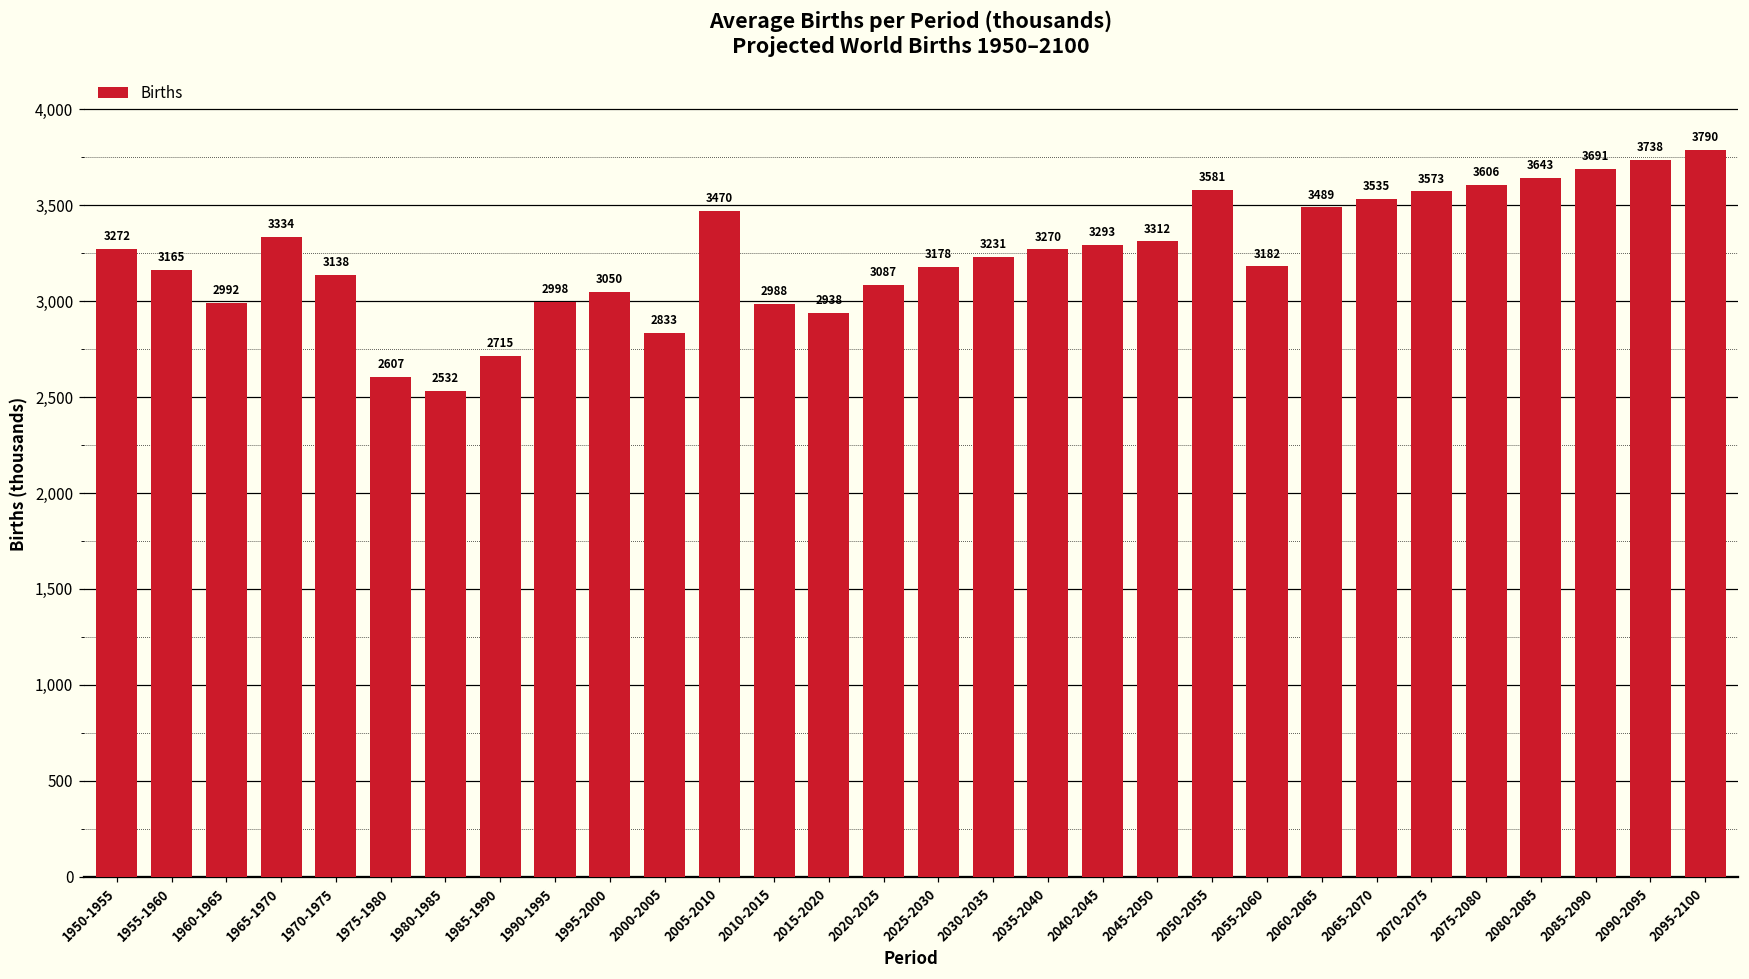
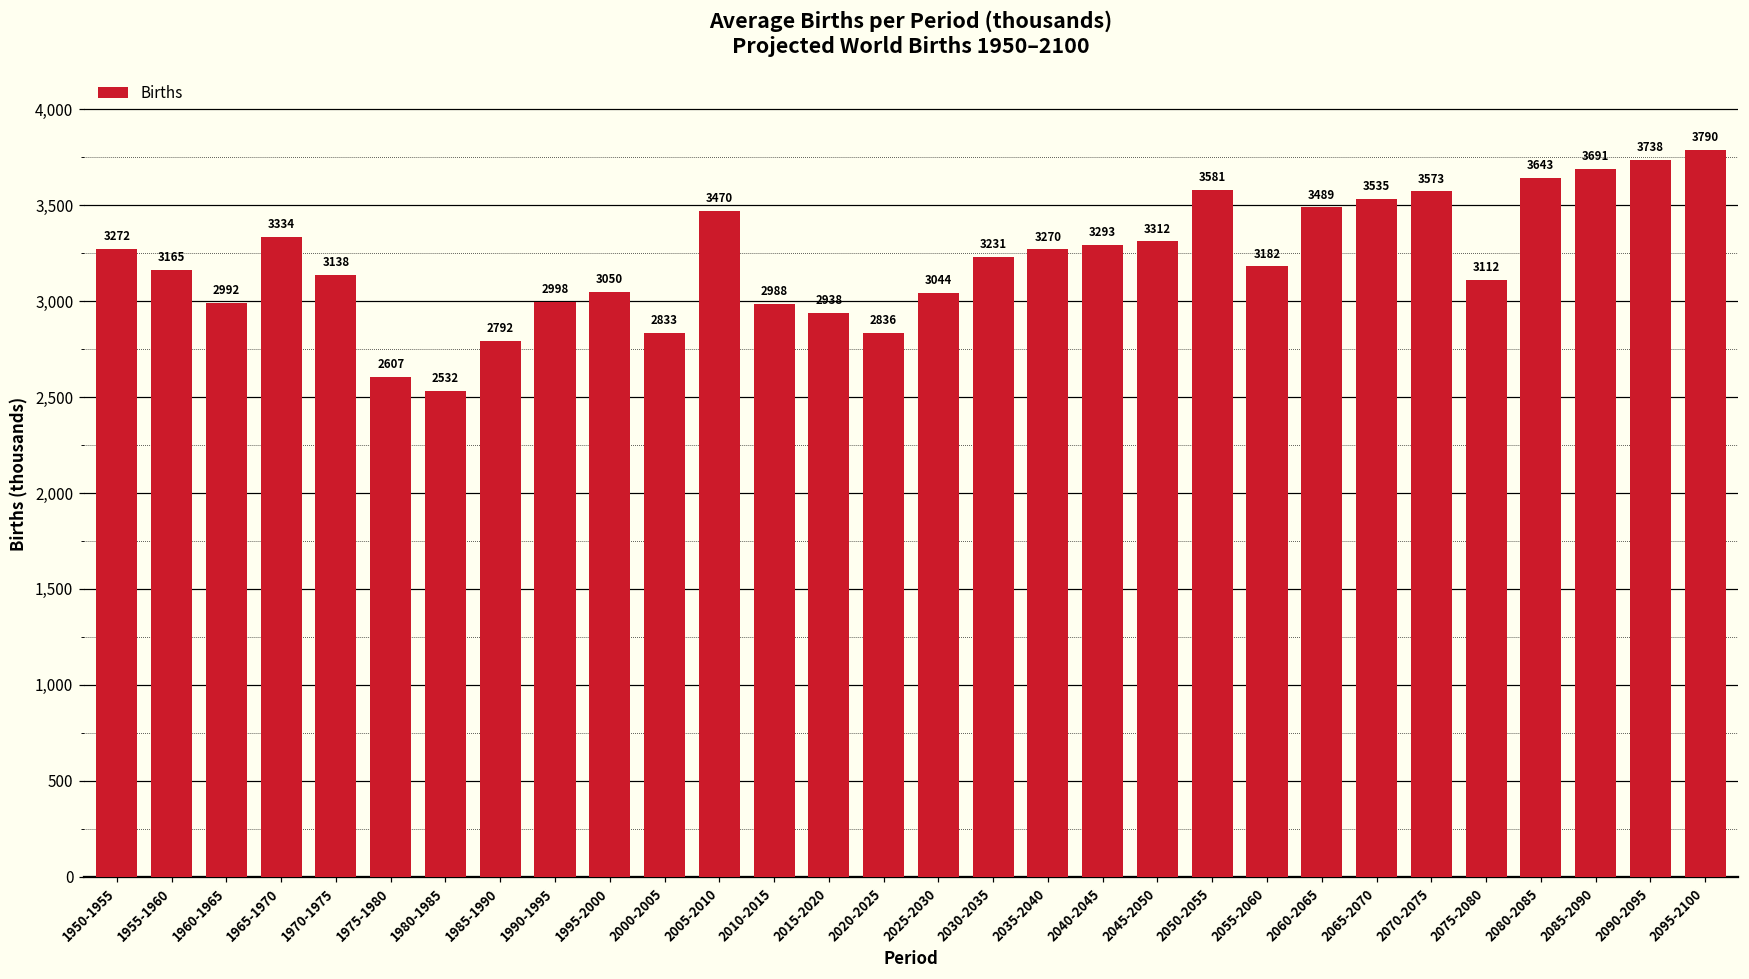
  {
    "1950-1955": 3272,
    "1955-1960": 3165,
    "1960-1965": 2992,
    "1965-1970": 3334,
    "1970-1975": 3138,
    "1975-1980": 2607,
    "1980-1985": 2532,
-   "1985-1990": 2715,
+   "1985-1990": 2792,
    "1990-1995": 2998,
    "1995-2000": 3050,
    "2000-2005": 2833,
    "2005-2010": 3470,
    "2010-2015": 2988,
    "2015-2020": 2938,
-   "2020-2025": 3087,
-   "2025-2030": 3178,
+   "2020-2025": 2836,
+   "2025-2030": 3044,
    "2030-2035": 3231,
    "2035-2040": 3270,
    "2040-2045": 3293,
    "2045-2050": 3312,
    "2050-2055": 3581,
    "2055-2060": 3182,
    "2060-2065": 3489,
    "2065-2070": 3535,
    "2070-2075": 3573,
-   "2075-2080": 3606,
+   "2075-2080": 3112,
    "2080-2085": 3643,
    "2085-2090": 3691,
    "2090-2095": 3738,
    "2095-2100": 3790
  }
